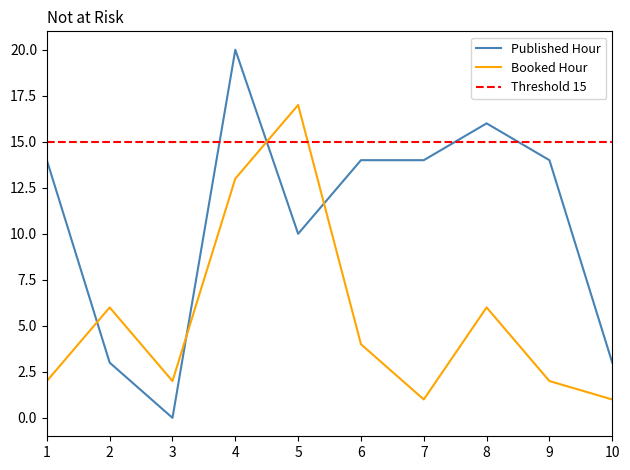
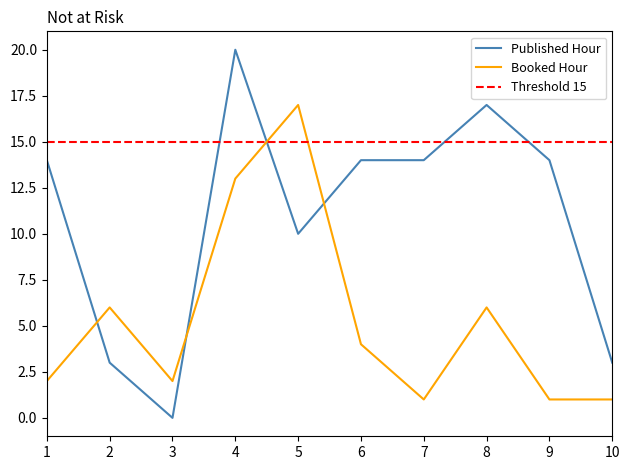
  {
    "Published Hour": {
      "1": 14,
      "2": 3,
      "3": 0,
      "4": 20,
      "5": 10,
      "6": 14,
      "7": 14,
-     "8": 16,
+     "8": 17,
      "9": 14,
      "10": 3
    },
    "Booked Hour": {
      "1": 2,
      "2": 6,
      "3": 2,
      "4": 13,
      "5": 17,
      "6": 4,
      "7": 1,
      "8": 6,
-     "9": 2,
+     "9": 1,
      "10": 1
    }
  }
